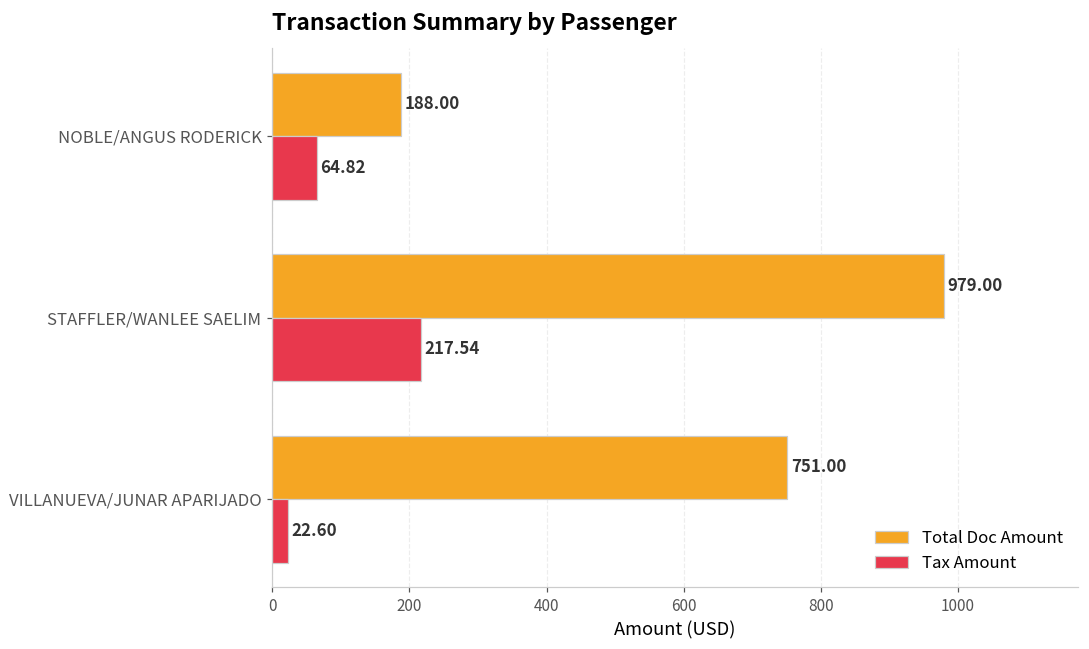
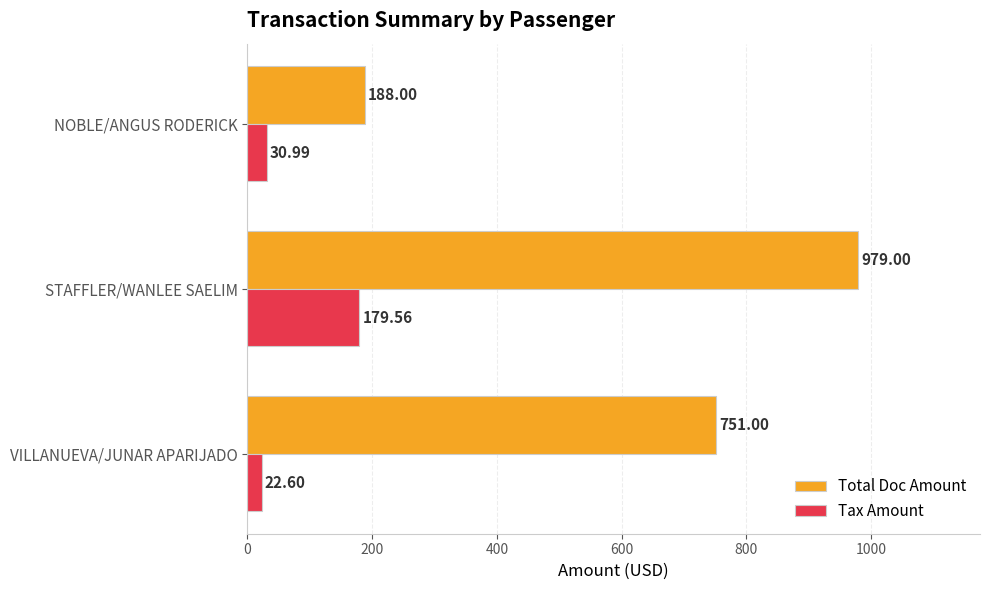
  {
    "Total Doc Amount": {
      "NOBLE/ANGUS RODERICK": 188.00,
      "STAFFLER/WANLEE SAELIM": 979.00,
      "VILLANUEVA/JUNAR APARIJADO": 751.00
    },
    "Tax Amount": {
-     "NOBLE/ANGUS RODERICK": 64.82,
-     "STAFFLER/WANLEE SAELIM": 217.54,
+     "NOBLE/ANGUS RODERICK": 30.99,
+     "STAFFLER/WANLEE SAELIM": 179.56,
      "VILLANUEVA/JUNAR APARIJADO": 22.60
    }
  }
